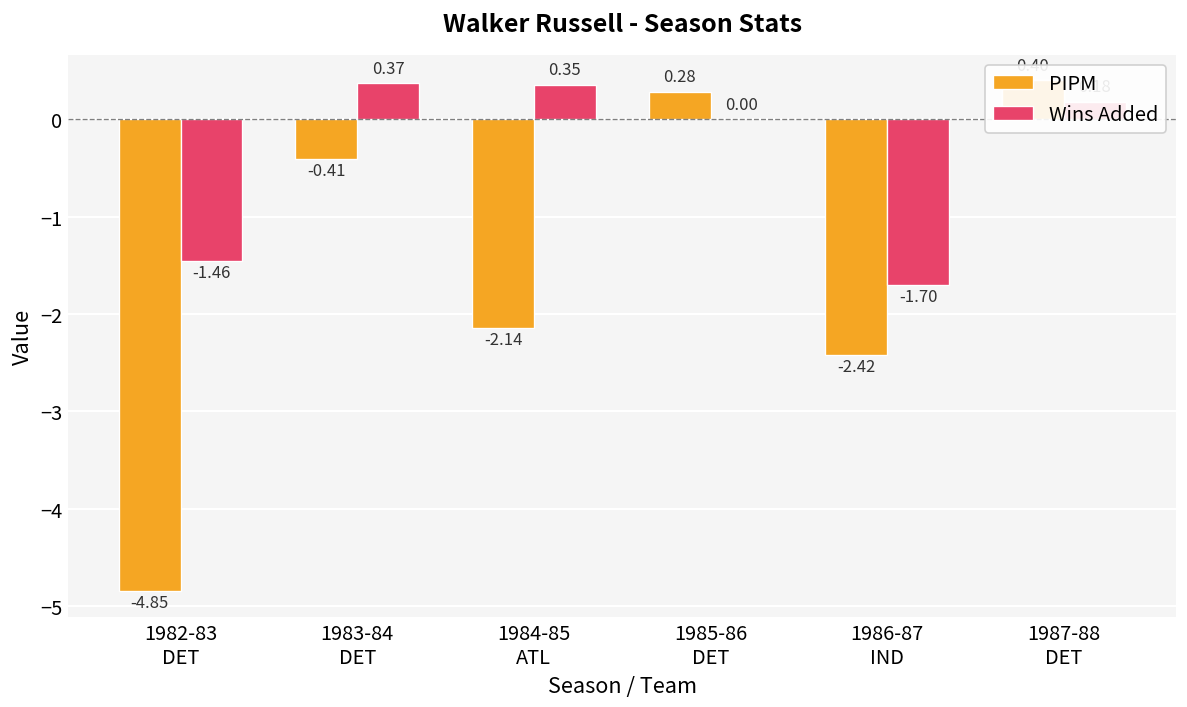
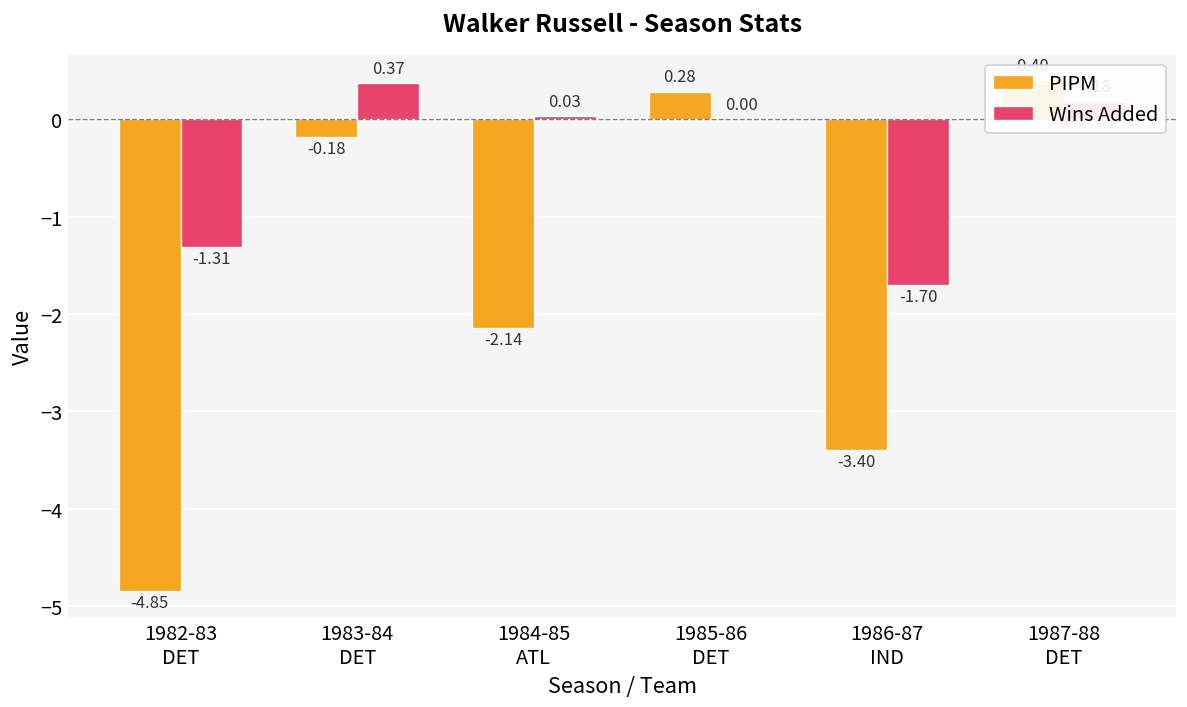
  {
    "PIPM": {
      "1982-83 DET": -4.85,
-     "1983-84 DET": -0.41,
+     "1983-84 DET": -0.18,
      "1984-85 ATL": -2.14,
      "1985-86 DET": 0.28,
-     "1986-87 IND": -2.42
+     "1986-87 IND": -3.40
    },
    "Wins Added": {
-     "1982-83 DET": -1.46,
+     "1982-83 DET": -1.31,
      "1983-84 DET": 0.37,
-     "1984-85 ATL": 0.35,
+     "1984-85 ATL": 0.03,
      "1985-86 DET": 0.00,
      "1986-87 IND": -1.70
    }
  }
